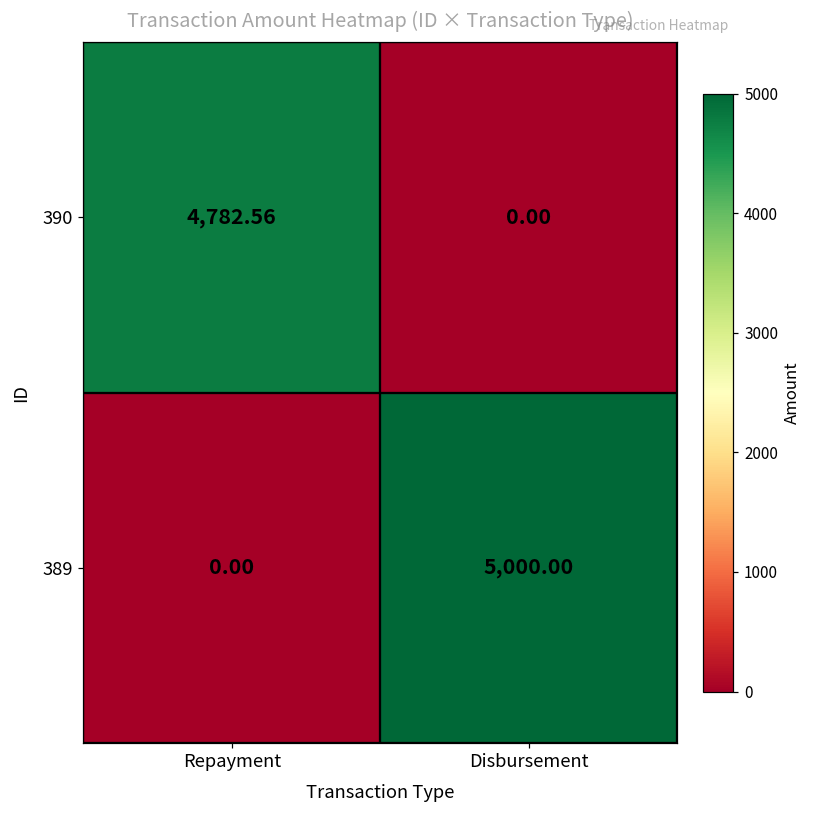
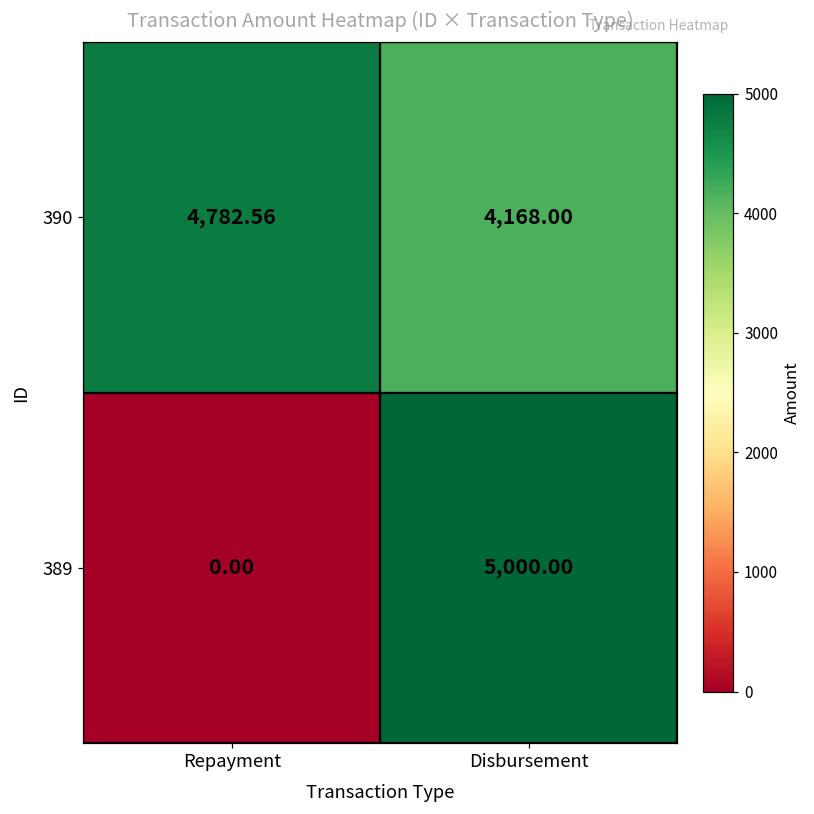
  {
    "390": {
      "Repayment": "4,782.56",
-     "Disbursement": "0.00"
+     "Disbursement": "4,168.00"
    },
    "389": {
      "Repayment": "0.00",
      "Disbursement": "5,000.00"
    }
  }
